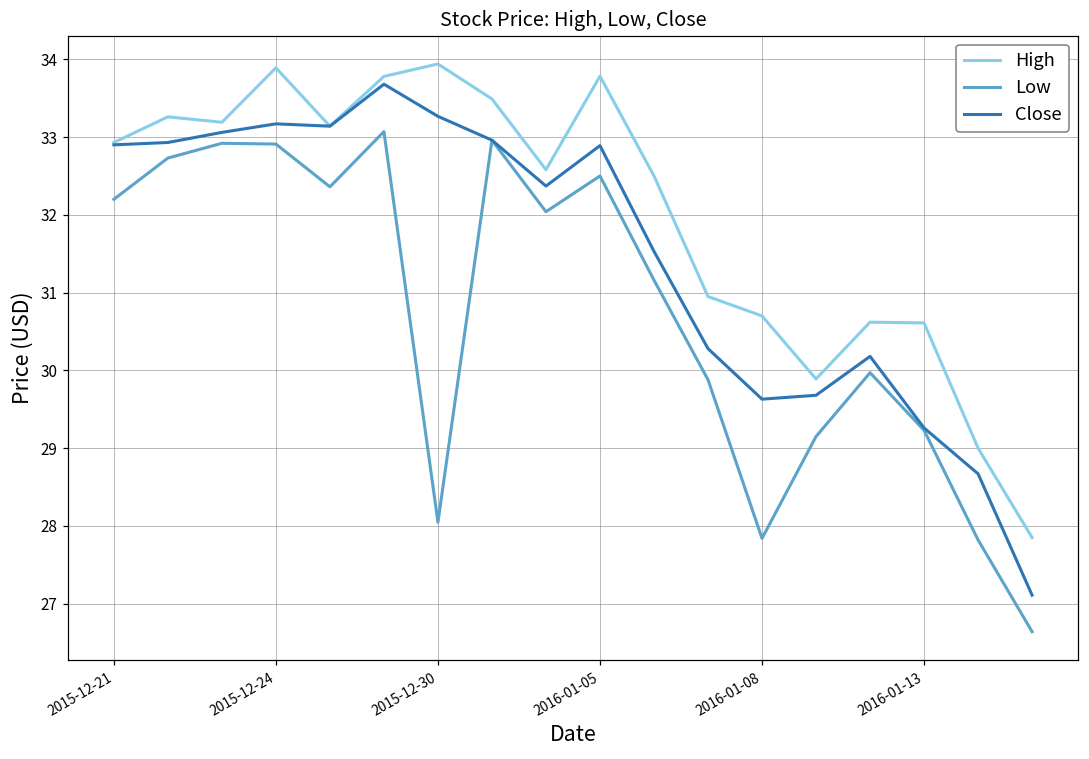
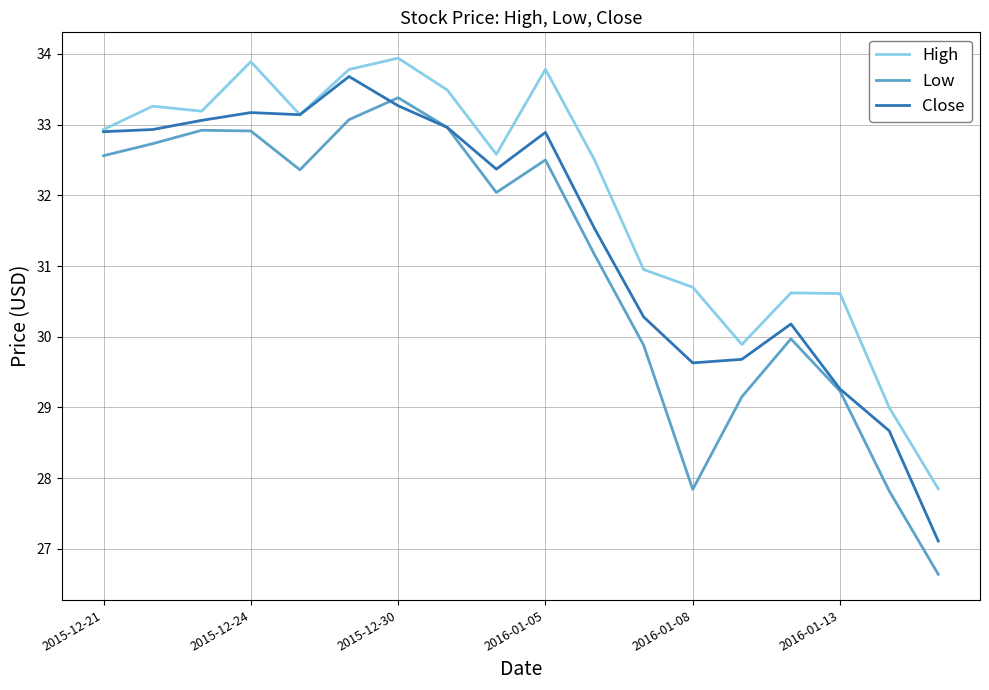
  {
    "High": {
      "2015-12-24": 33.9,
      "2015-12-30": 33.9,
      "2016-01-05": 33.8,
      "2016-01-08": 30.7,
      "2016-01-13": 30.6
    },
    "Low": {
-     "2015-12-21": 32.2,
+     "2015-12-21": 32.6,
      "2015-12-24": 32.9,
-     "2015-12-30": 28.0,
+     "2015-12-30": 33.4,
      "2016-01-05": 32.5,
      "2016-01-08": 27.8
    },
    "Close": {
      "2015-12-24": 33.2,
      "2015-12-30": 33.3,
      "2016-01-05": 32.9,
      "2016-01-08": 29.6
    }
  }
